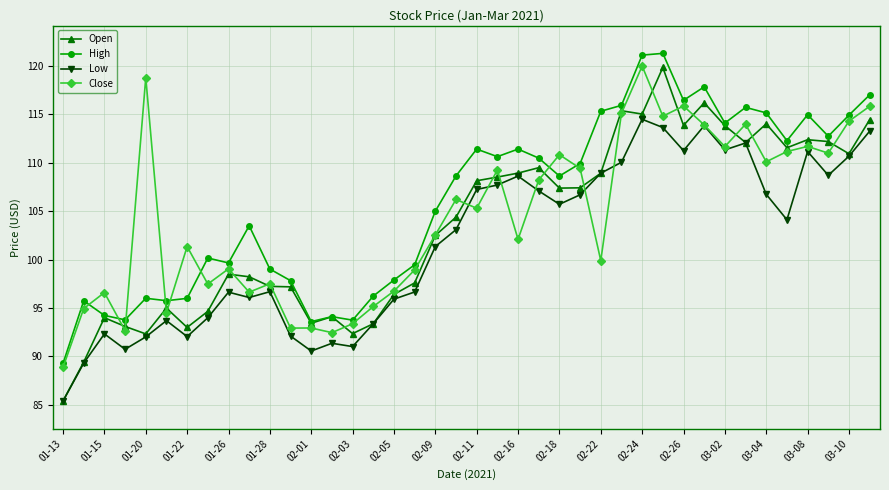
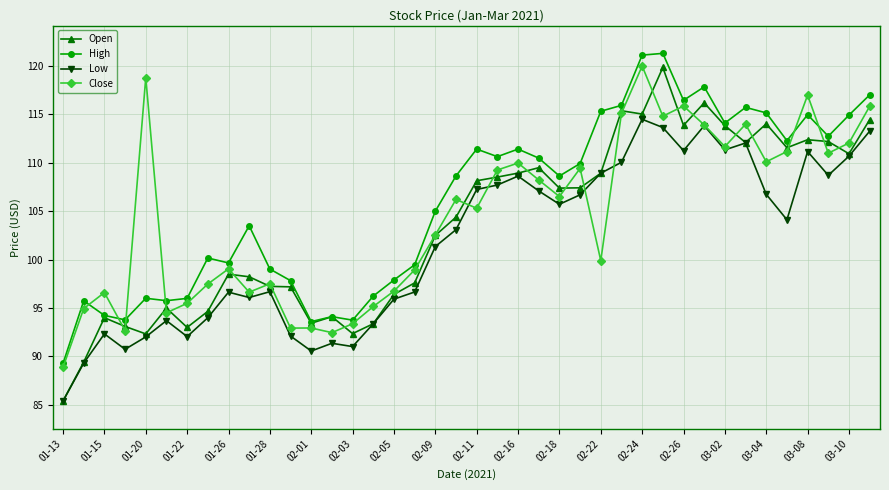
  {
    "Close": {
      "01-13": 89,
      "01-15": 97,
      "01-20": 119,
-     "01-22": 101,
+     "01-22": 95,
      "01-26": 99,
      "01-28": 98,
      "02-01": 93,
      "02-03": 93,
      "02-05": 97,
      "02-11": 105,
-     "02-16": 102,
-     "02-18": 111,
+     "02-16": 110,
+     "02-18": 107,
      "02-22": 100,
      "02-24": 120,
      "02-26": 116,
      "03-02": 112,
      "03-04": 110,
-     "03-08": 112,
-     "03-10": 114
+     "03-08": 117,
+     "03-10": 112
    }
  }
